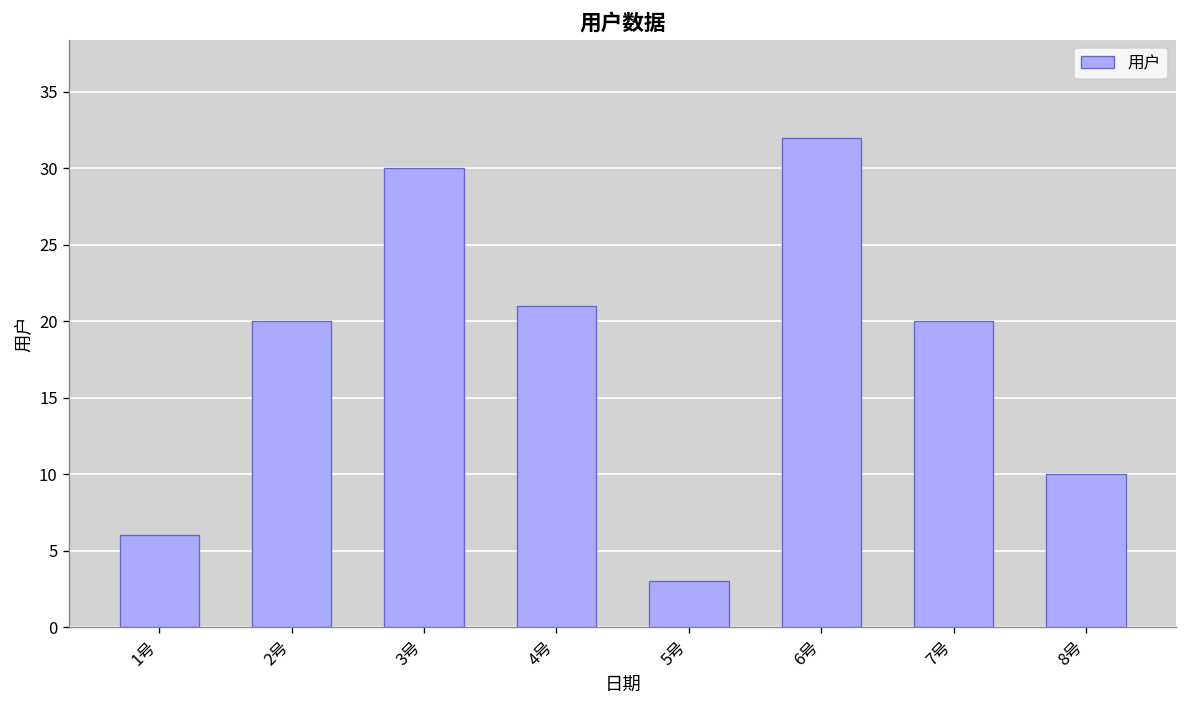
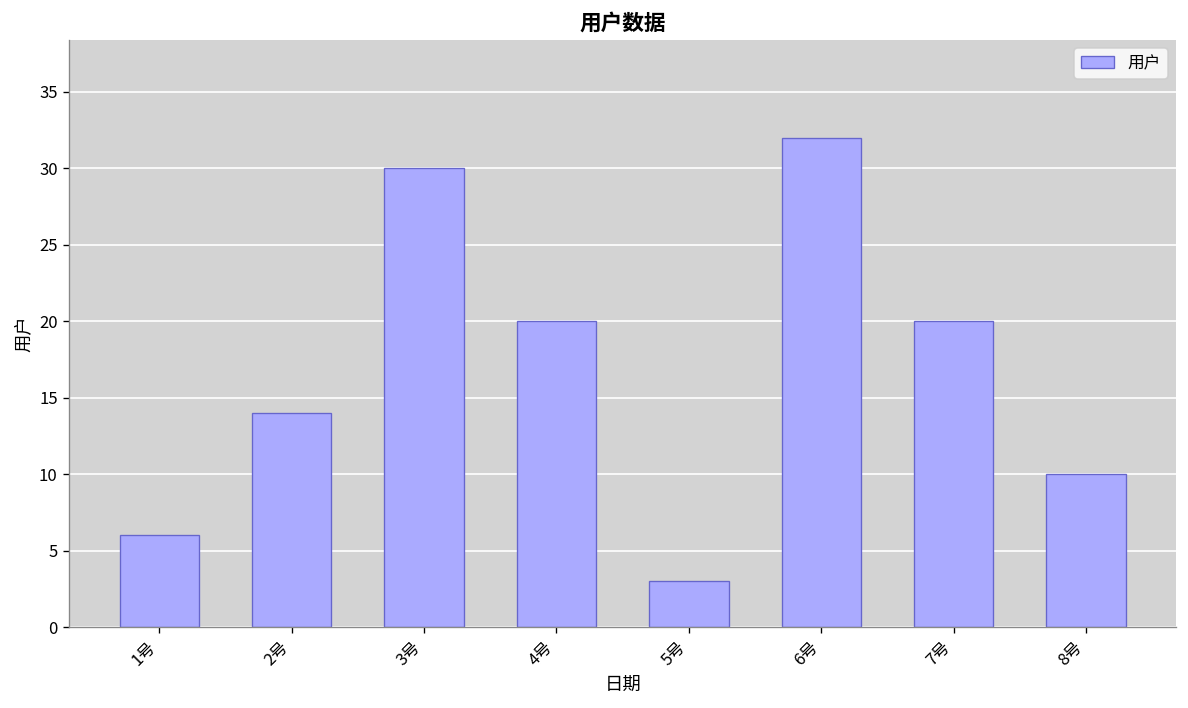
  {
    "1号": 6,
-   "2号": 20,
+   "2号": 14,
    "3号": 30,
-   "4号": 21,
+   "4号": 20,
    "5号": 3,
    "6号": 32,
    "7号": 20,
    "8号": 10
  }
